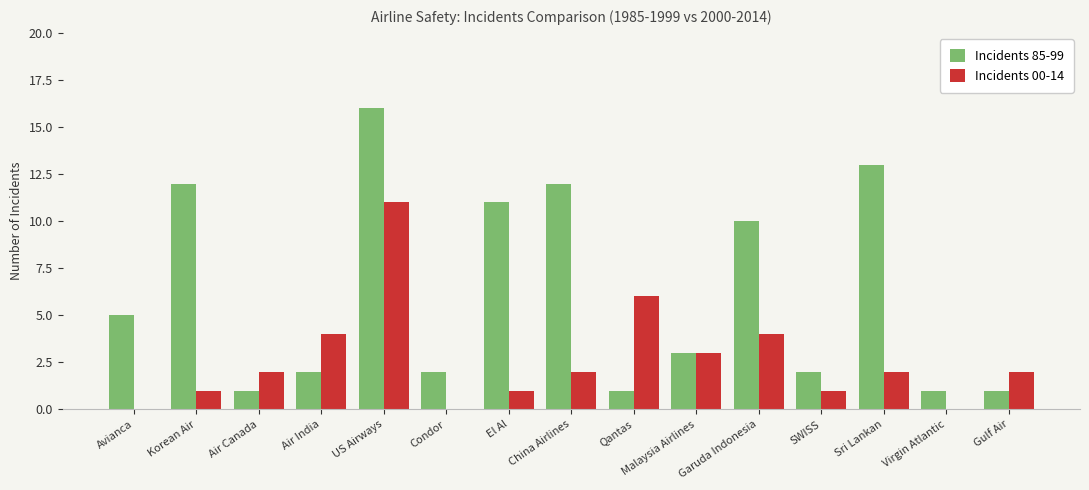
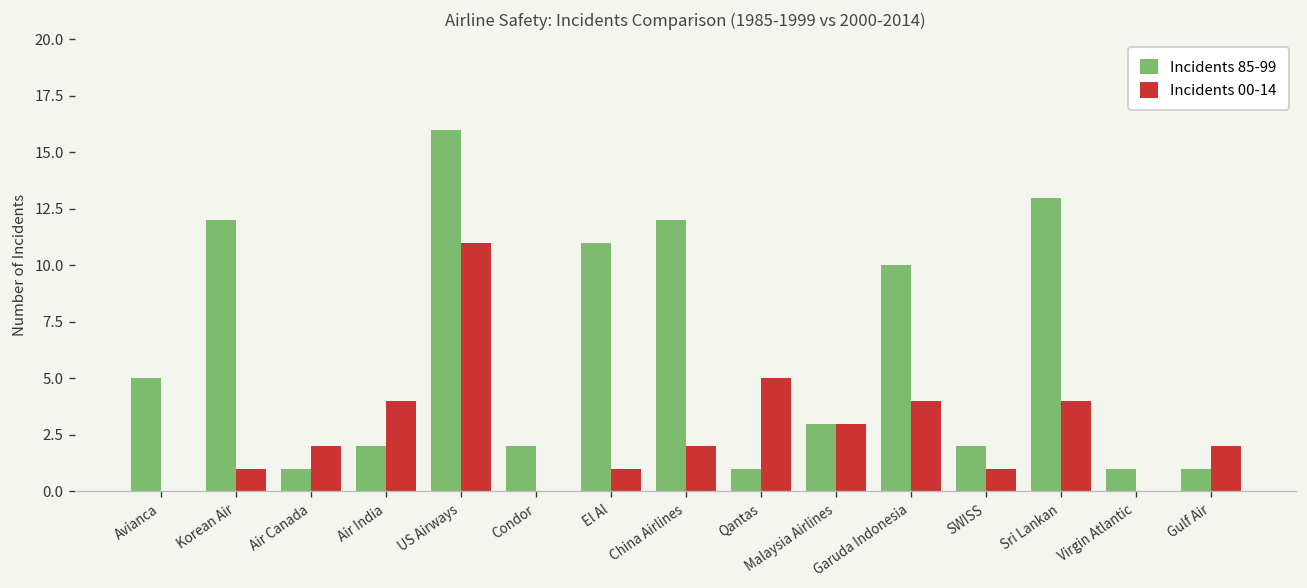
  {
    "Incidents 85-99": {
      "Avianca": 5,
      "Korean Air": 12,
      "Air Canada": 1,
      "Air India": 2,
      "US Airways": 16,
      "Condor": 2,
      "El Al": 11,
      "China Airlines": 12,
      "Qantas": 1,
      "Malaysia Airlines": 3,
      "Garuda Indonesia": 10,
      "SWISS": 2,
      "Sri Lankan": 13,
      "Virgin Atlantic": 1,
      "Gulf Air": 1
    },
    "Incidents 00-14": {
      "Avianca": 0,
      "Korean Air": 1,
      "Air Canada": 2,
      "Air India": 4,
      "US Airways": 11,
      "Condor": 0,
      "El Al": 1,
      "China Airlines": 2,
-     "Qantas": 6,
+     "Qantas": 5,
      "Malaysia Airlines": 3,
      "Garuda Indonesia": 4,
      "SWISS": 1,
-     "Sri Lankan": 2,
+     "Sri Lankan": 4,
      "Virgin Atlantic": 0,
      "Gulf Air": 2
    }
  }
